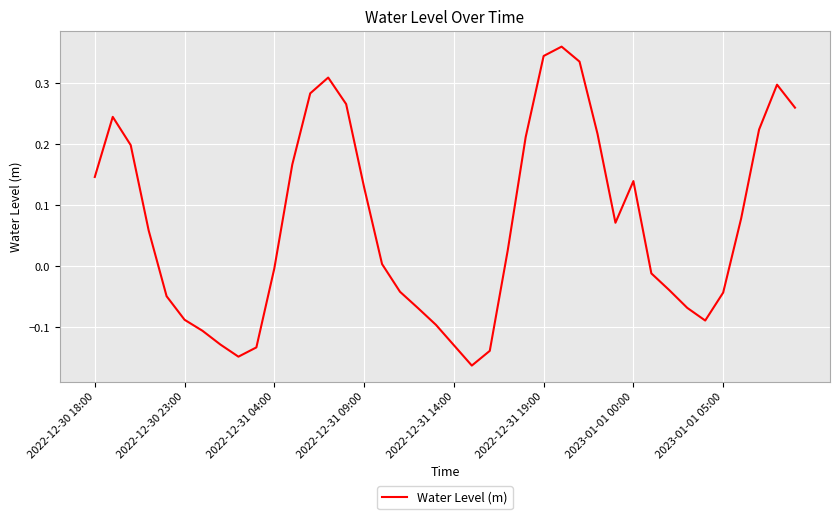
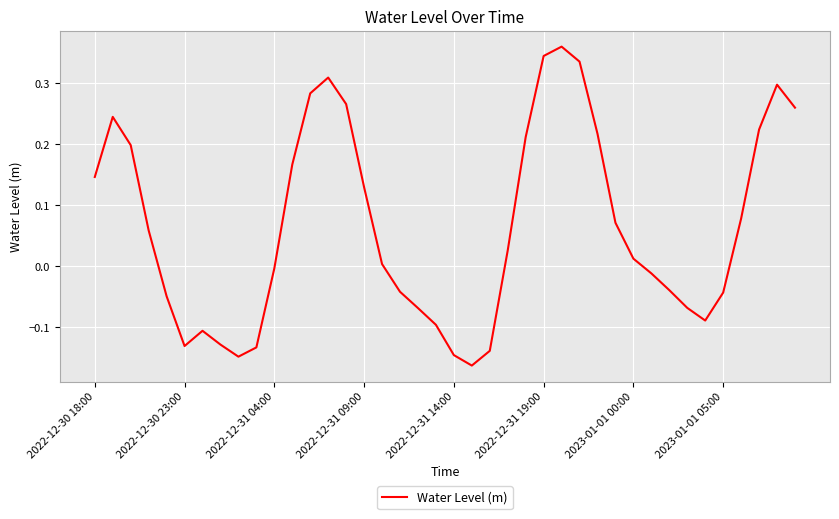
  {
    "2022-12-30 18:00": 0.15,
-   "2022-12-30 23:00": -0.09,
+   "2022-12-30 23:00": -0.13,
    "2022-12-31 04:00": 0.00,
    "2022-12-31 09:00": 0.13,
-   "2022-12-31 14:00": -0.13,
+   "2022-12-31 14:00": -0.15,
    "2022-12-31 19:00": 0.34,
-   "2023-01-01 00:00": 0.14,
+   "2023-01-01 00:00": 0.01,
    "2023-01-01 05:00": -0.04
  }
